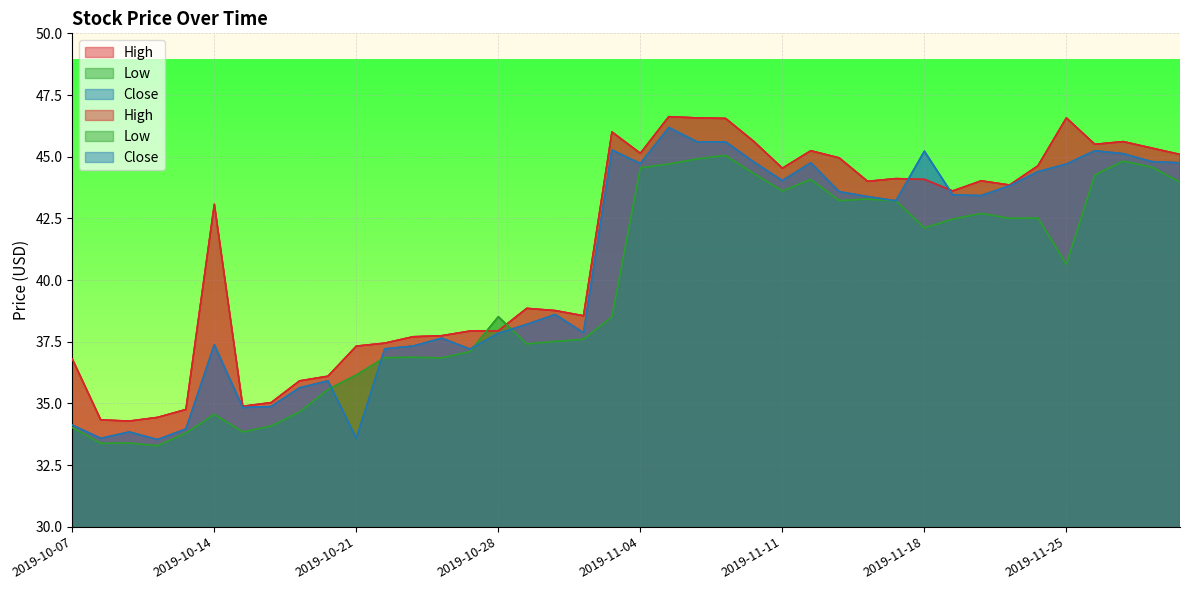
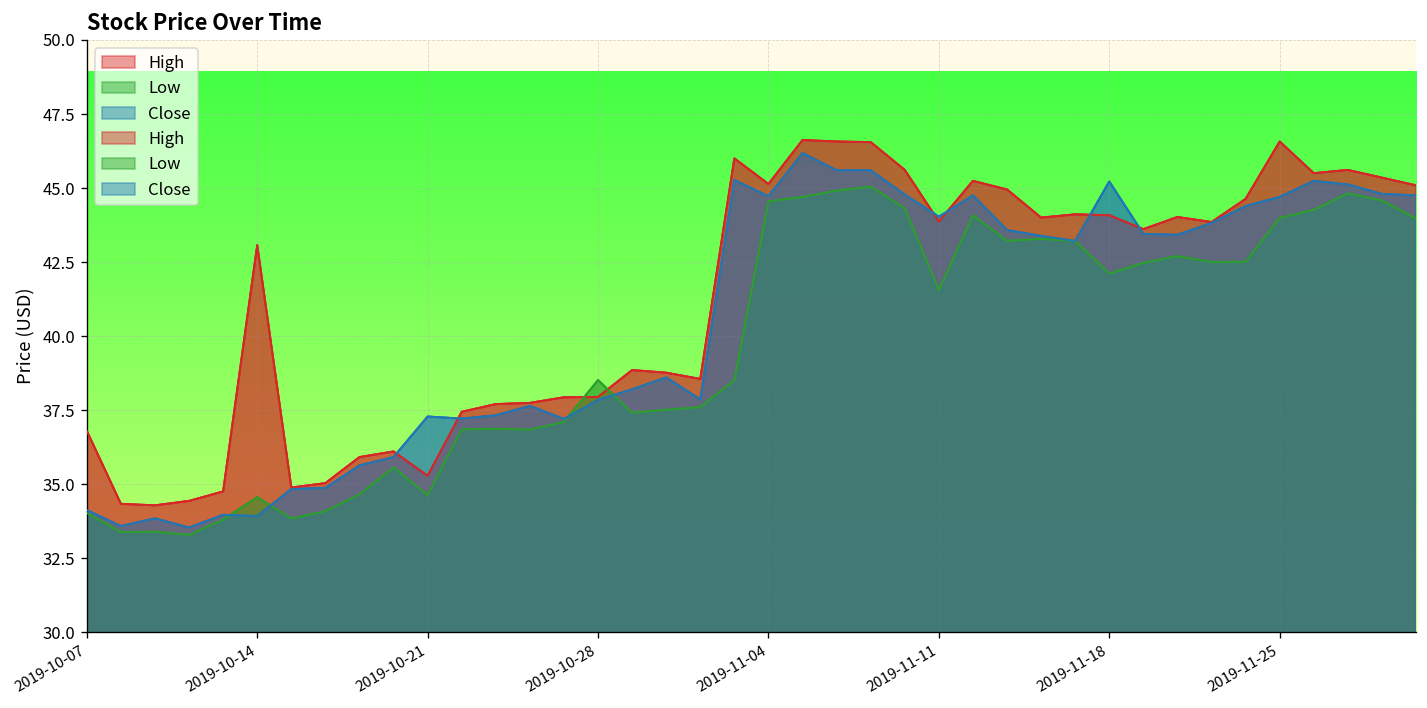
  {
    "High": {
      "2019-10-07": 36.8,
      "2019-10-14": 43.1,
-     "2019-10-21": 37.3,
+     "2019-10-21": 35.3,
      "2019-11-04": 45.1,
-     "2019-11-11": 44.5,
+     "2019-11-11": 43.9,
      "2019-11-18": 44.1,
      "2019-11-25": 46.6
    },
    "Low": {
      "2019-10-14": 34.6,
-     "2019-10-21": 36.2,
+     "2019-10-21": 34.6,
      "2019-10-28": 38.5,
      "2019-11-04": 44.5,
-     "2019-11-11": 43.6,
+     "2019-11-11": 41.5,
      "2019-11-18": 42.1,
-     "2019-11-25": 40.6
+     "2019-11-25": 44.0
    },
    "Close": {
-     "2019-10-14": 37.4,
-     "2019-10-21": 33.6,
+     "2019-10-14": 33.9,
+     "2019-10-21": 37.3,
      "2019-11-04": 44.7,
      "2019-11-11": 44.0,
      "2019-11-18": 45.2,
      "2019-11-25": 44.7
    }
  }
